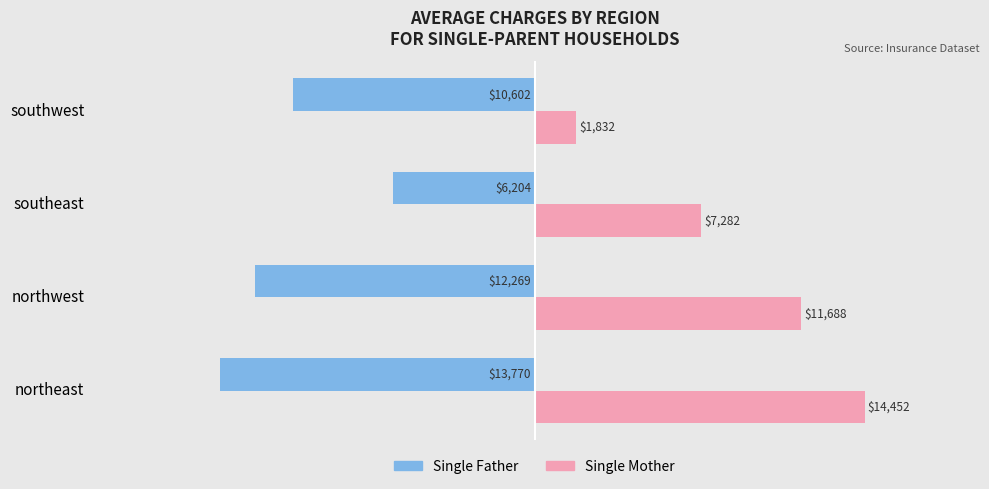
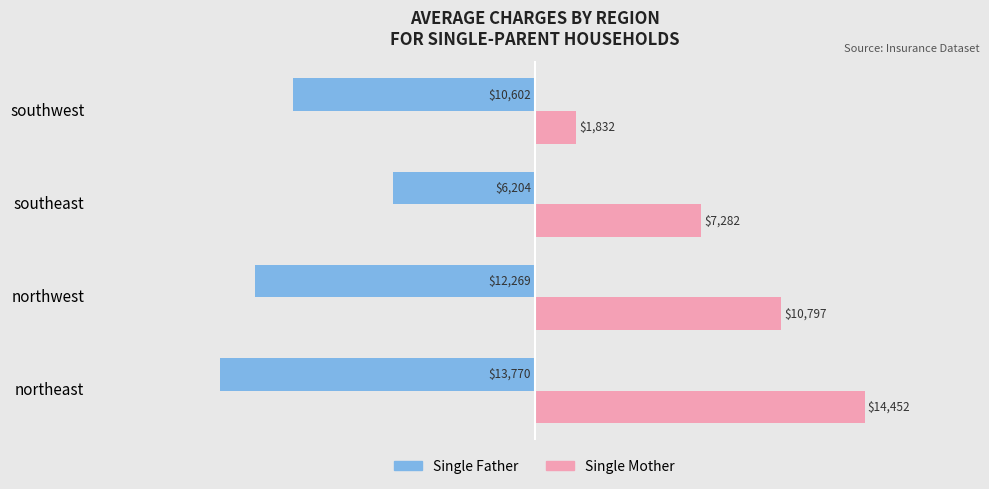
  {
    "Single Mother": {
      "southwest": "$1,832",
      "southeast": "$7,282",
-     "northwest": "$11,688",
+     "northwest": "$10,797",
      "northeast": "$14,452"
    }
  }
